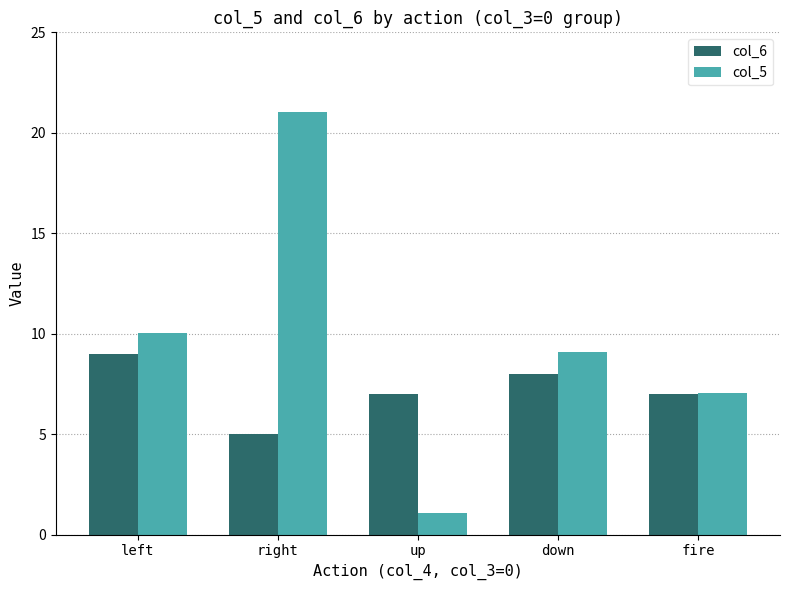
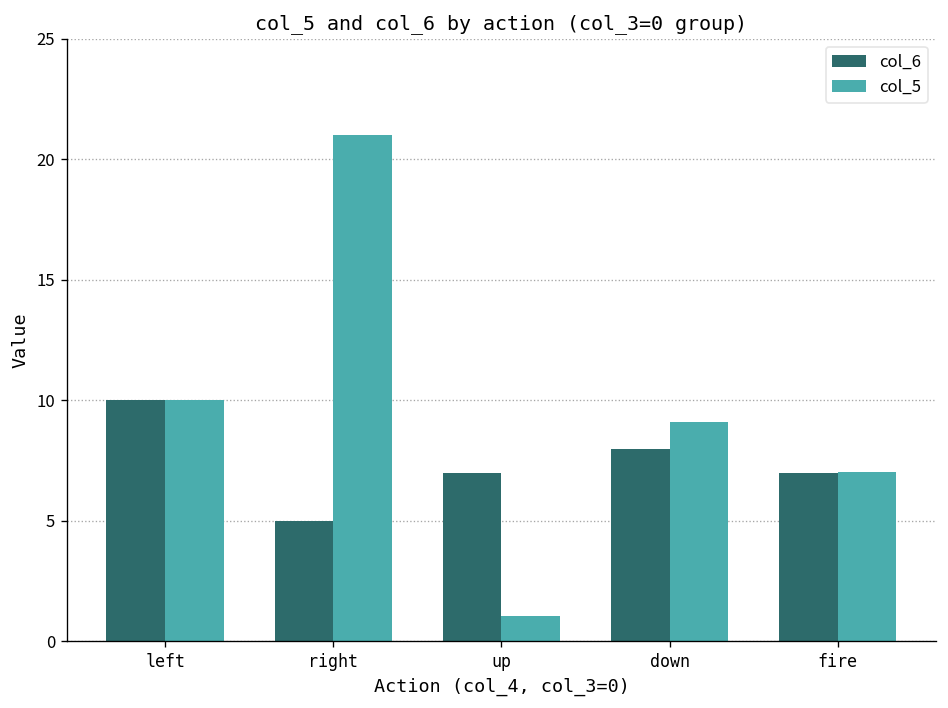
  {
    "col_6": {
-     "left": 9,
+     "left": 10,
      "right": 5,
      "up": 7,
      "down": 8,
      "fire": 7
    },
    "col_5": {
      "left": 10,
      "right": 21,
      "up": 1,
      "down": 9,
      "fire": 7
    }
  }
